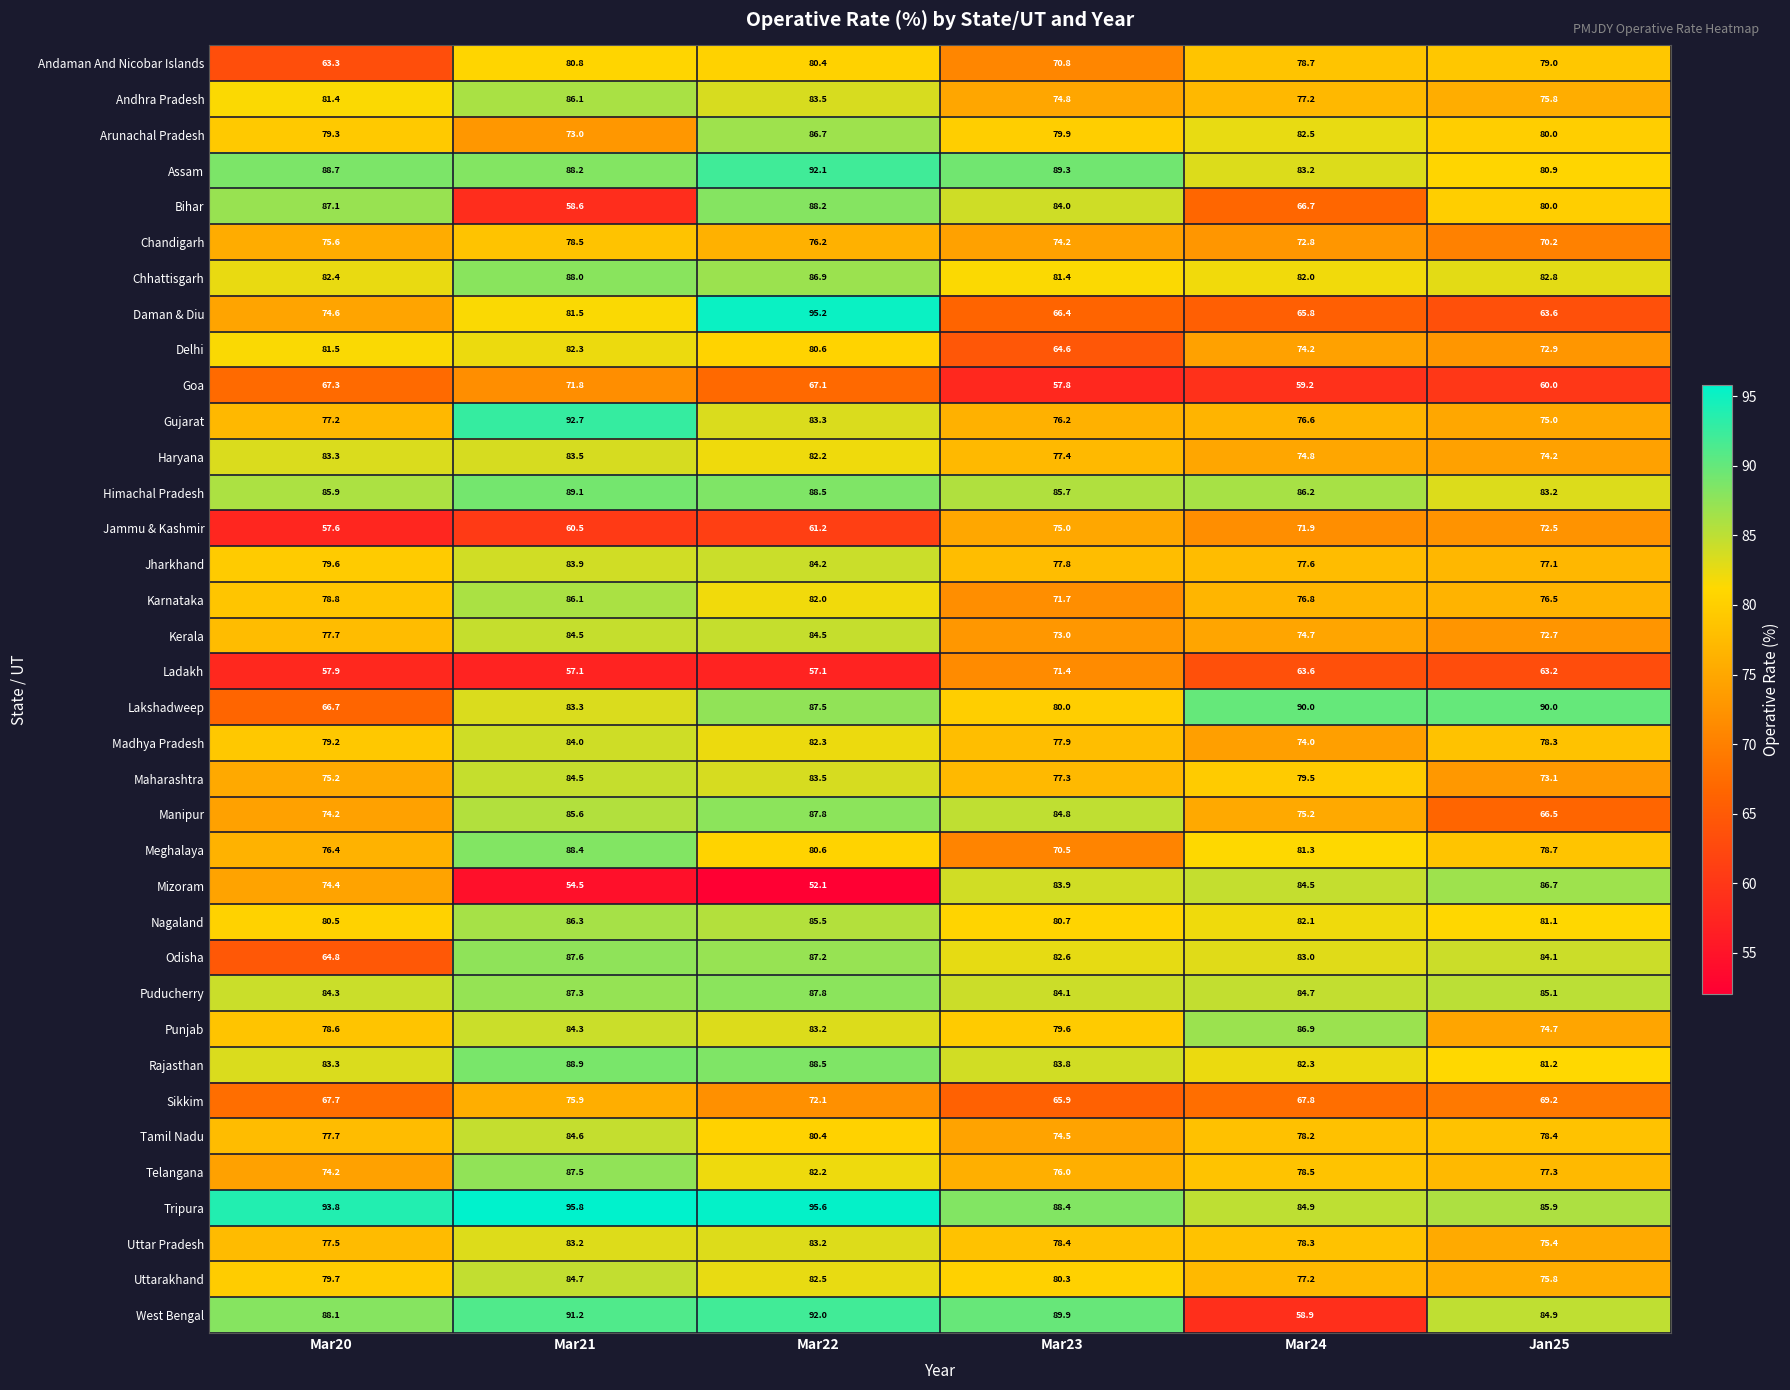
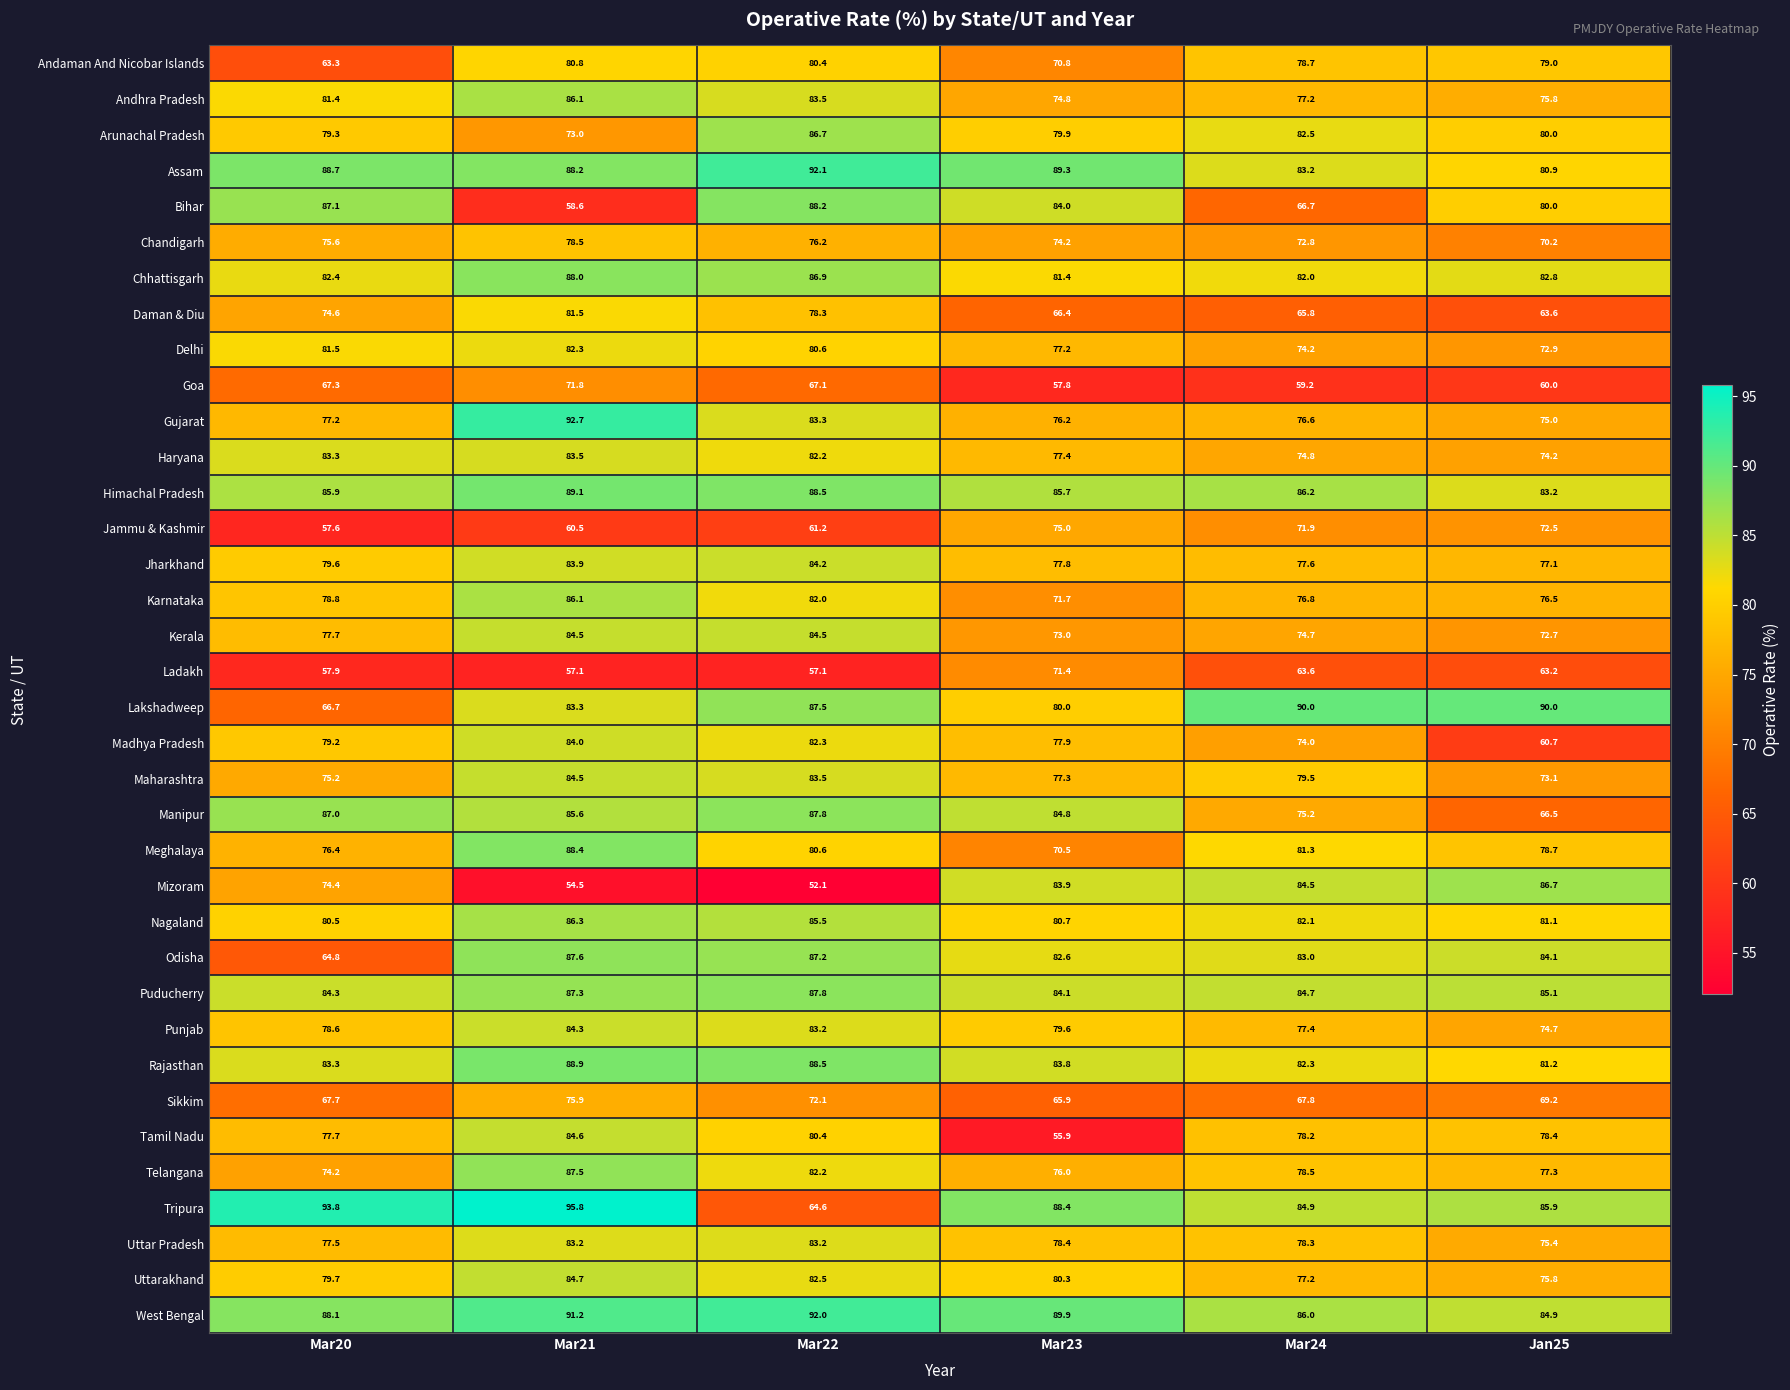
  {
    "Daman & Diu": {
      "Mar20": 74.6,
      "Mar21": 81.5,
-     "Mar22": 95.2,
+     "Mar22": 78.3,
      "Mar23": 66.4,
      "Mar24": 65.8,
      "Jan25": 63.6
    },
    "Delhi": {
      "Mar20": 81.5,
      "Mar21": 82.3,
      "Mar22": 80.6,
-     "Mar23": 64.6,
+     "Mar23": 77.2,
      "Mar24": 74.2,
      "Jan25": 72.9
    },
    "Madhya Pradesh": {
      "Mar20": 79.2,
      "Mar21": 84.0,
      "Mar22": 82.3,
      "Mar23": 77.9,
      "Mar24": 74.0,
-     "Jan25": 78.3
+     "Jan25": 60.7
    },
    "Manipur": {
-     "Mar20": 74.2,
+     "Mar20": 87.0,
      "Mar21": 85.6,
      "Mar22": 87.8,
      "Mar23": 84.8,
      "Mar24": 75.2,
      "Jan25": 66.5
    },
    "Punjab": {
      "Mar20": 78.6,
      "Mar21": 84.3,
      "Mar22": 83.2,
      "Mar23": 79.6,
-     "Mar24": 86.9,
+     "Mar24": 77.4,
      "Jan25": 74.7
    },
    "Tamil Nadu": {
      "Mar20": 77.7,
      "Mar21": 84.6,
      "Mar22": 80.4,
-     "Mar23": 74.5,
+     "Mar23": 55.9,
      "Mar24": 78.2,
      "Jan25": 78.4
    },
    "Tripura": {
      "Mar20": 93.8,
      "Mar21": 95.8,
-     "Mar22": 95.6,
+     "Mar22": 64.6,
      "Mar23": 88.4,
      "Mar24": 84.9,
      "Jan25": 85.9
    },
    "West Bengal": {
      "Mar20": 88.1,
      "Mar21": 91.2,
      "Mar22": 92.0,
      "Mar23": 89.9,
-     "Mar24": 58.9,
+     "Mar24": 86.0,
      "Jan25": 84.9
    }
  }
